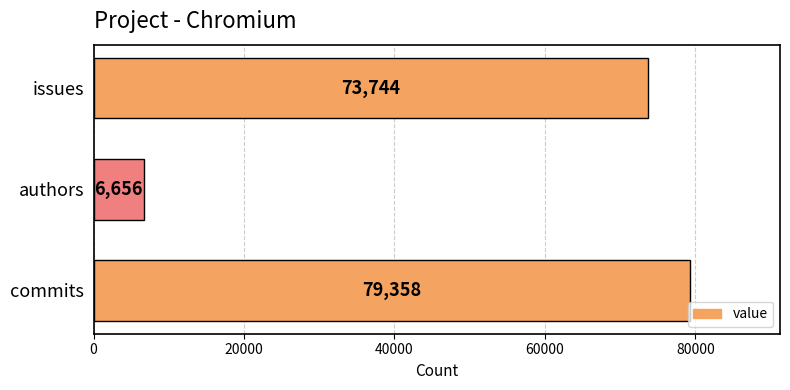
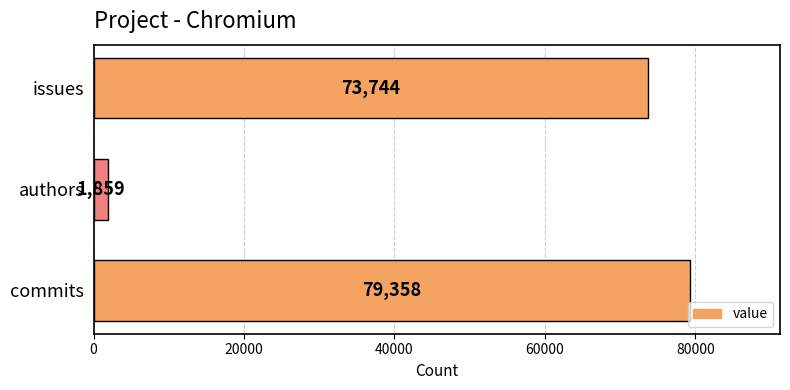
  {
    "issues": "73,744",
-   "authors": "6,656",
+   "authors": "1,859",
    "commits": "79,358"
  }
